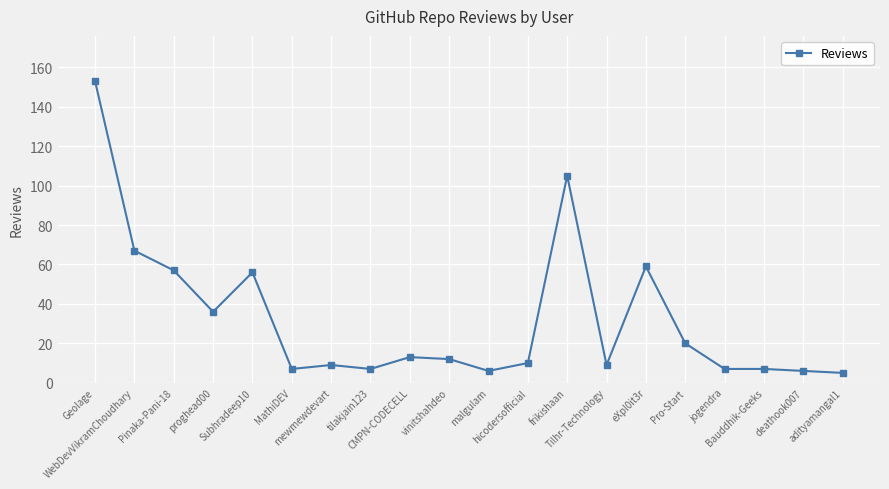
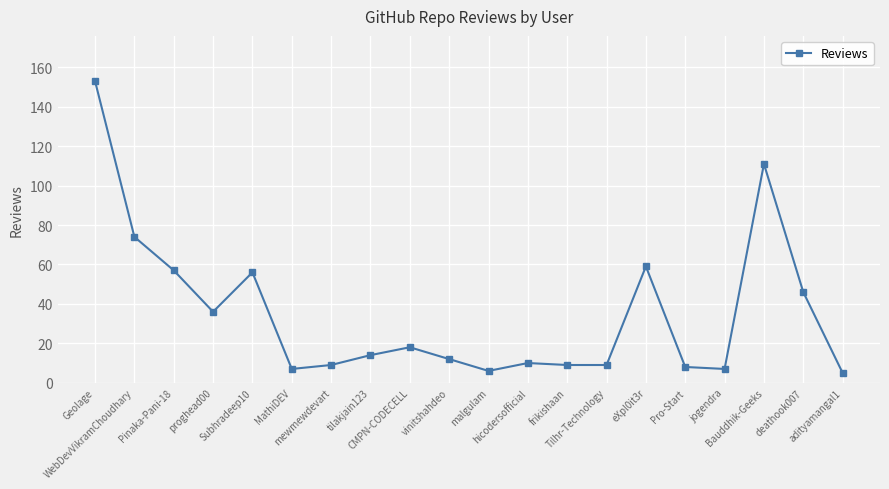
  {
    "Geolage": 153,
-   "WebDevVikramChoudhary": 67,
+   "WebDevVikramChoudhary": 74,
    "Pinaka-Pani-18": 57,
    "proghead00": 36,
    "Subhradeep10": 56,
    "MathiDEV": 7,
    "mewmewdevart": 9,
-   "tilakjain123": 7,
-   "CMPN-CODECELL": 13,
+   "tilakjain123": 14,
+   "CMPN-CODECELL": 18,
    "vinitshahdeo": 12,
    "malgulam": 6,
    "hicodersofficial": 10,
-   "frikishaan": 105,
+   "frikishaan": 9,
    "Tilhr-Technology": 9,
    "eXpl0it3r": 59,
-   "Pro-Start": 20,
+   "Pro-Start": 8,
    "jogendra": 7,
-   "Bauddhik-Geeks": 7,
-   "deathook007": 6,
+   "Bauddhik-Geeks": 111,
+   "deathook007": 46,
    "adityamangal1": 5
  }
